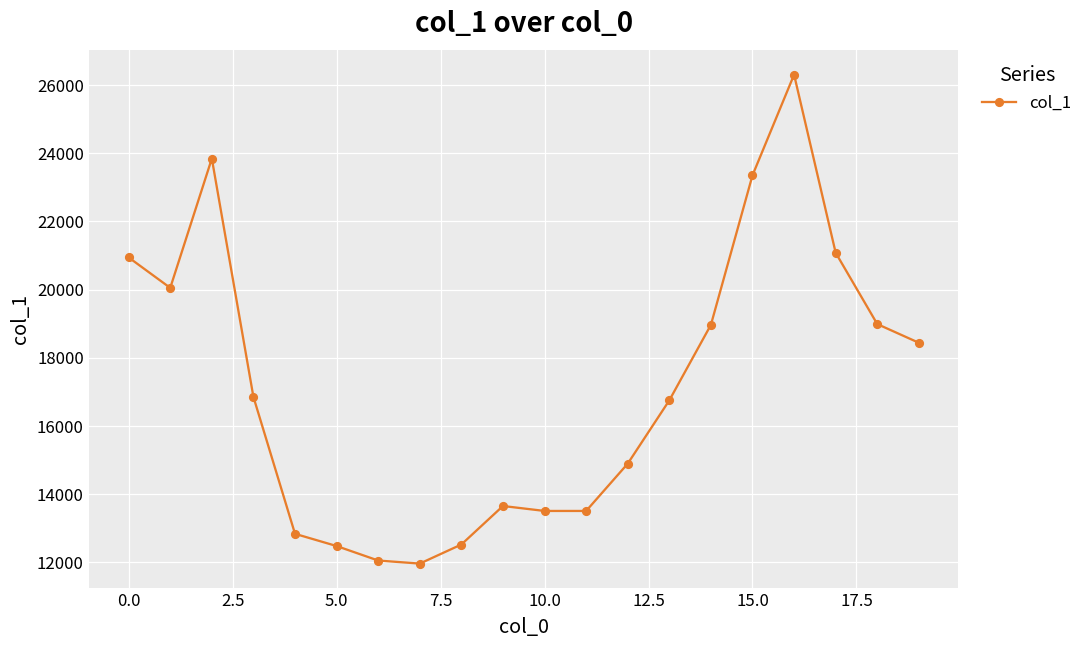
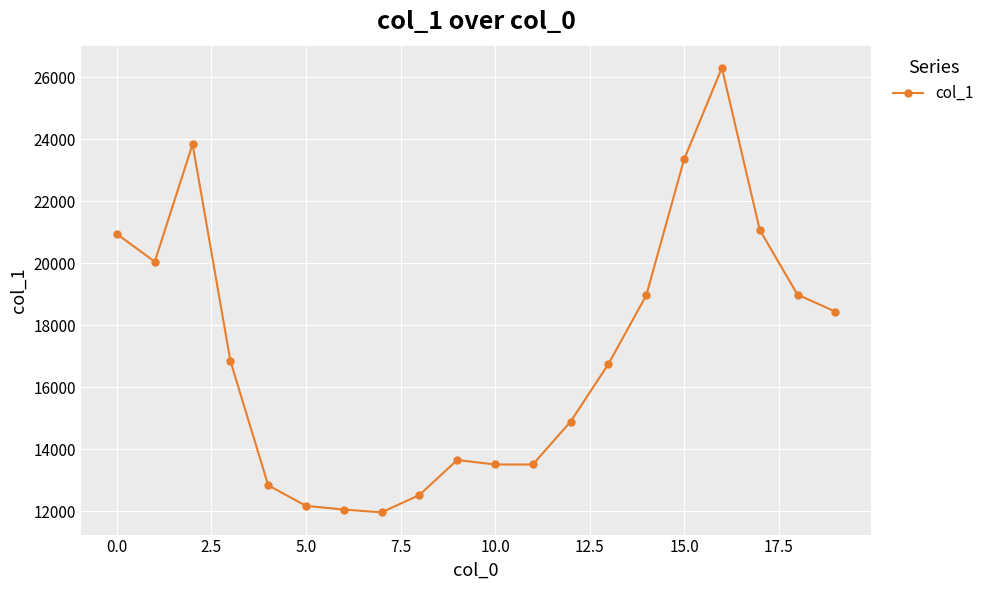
  {
    "0.0": 20900,
-   "5.0": 12500,
+   "5.0": 12200,
    "10.0": 13500,
    "15.0": 23400
  }
